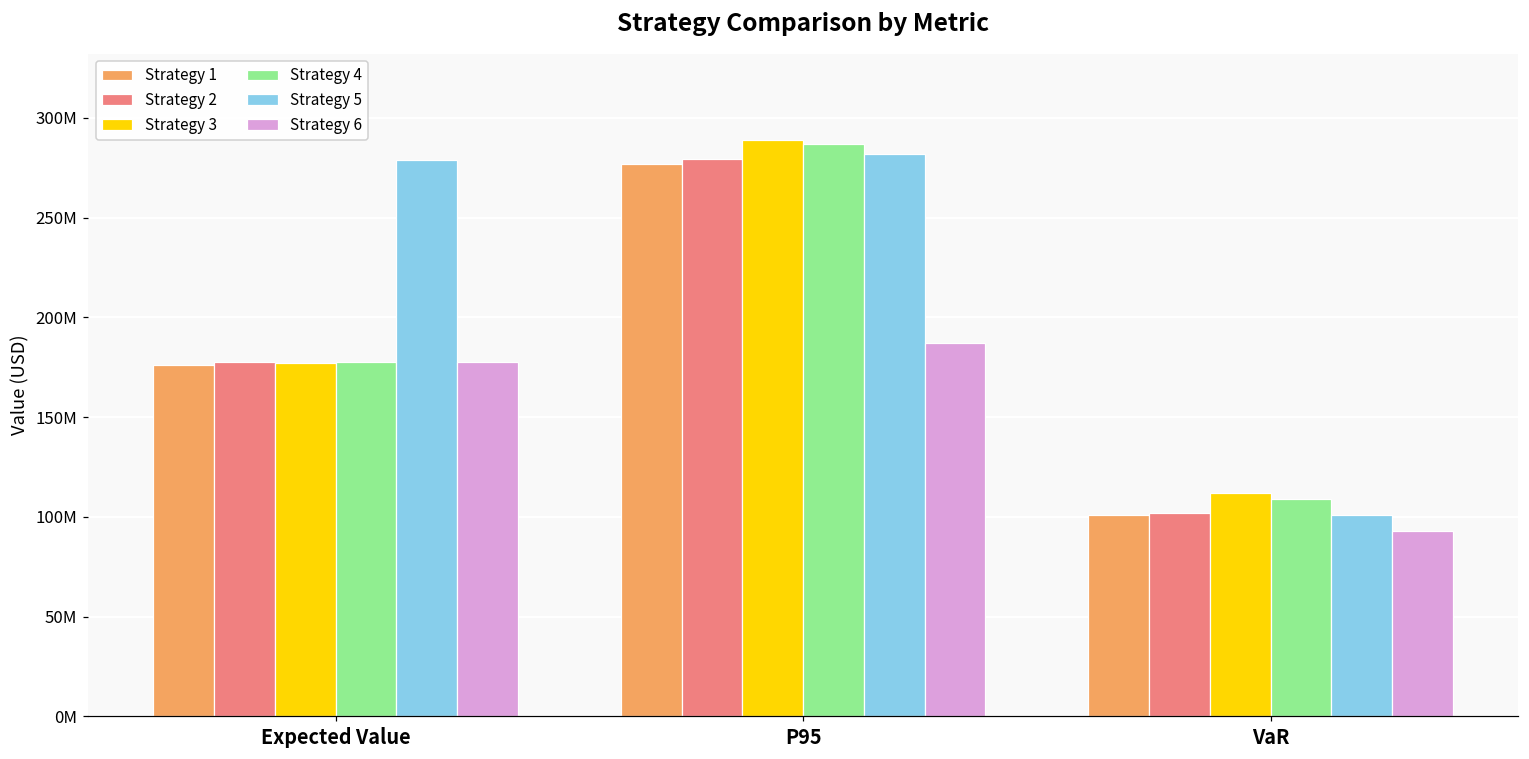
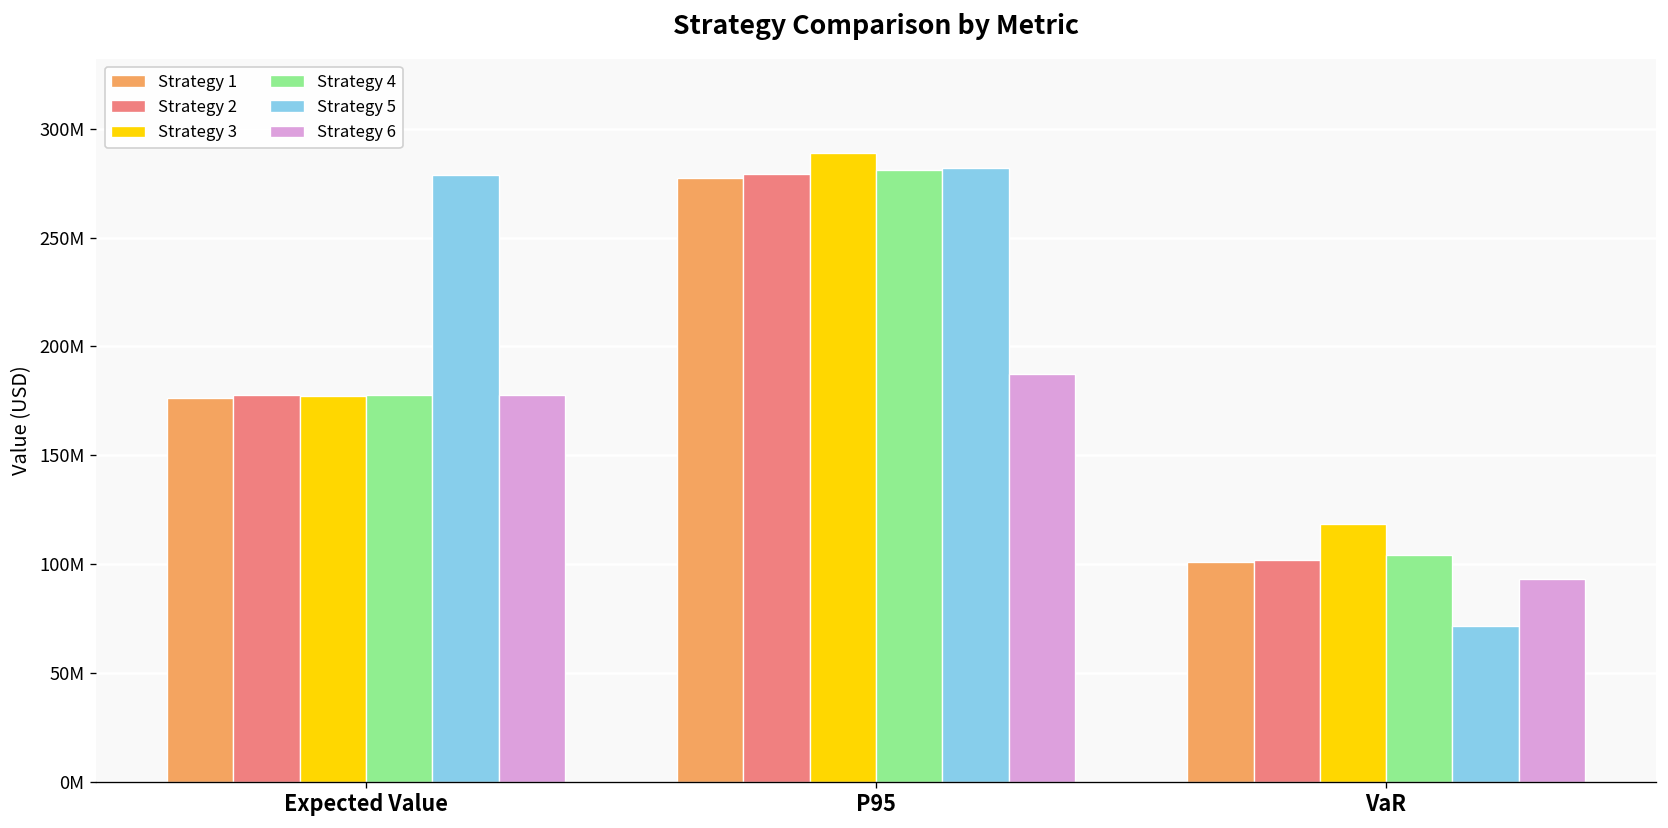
  {
    "Strategy 3": {
      "Expected Value": 177000000,
      "P95": 289000000,
-     "VaR": 112000000
+     "VaR": 118000000
    },
    "Strategy 4": {
      "Expected Value": 178000000,
-     "P95": 287000000,
-     "VaR": 109000000
+     "P95": 281000000,
+     "VaR": 104000000
    },
    "Strategy 5": {
      "Expected Value": 279000000,
      "P95": 282000000,
-     "VaR": 101000000
+     "VaR": 72000000
    },
    "Strategy 6": {
      "Expected Value": 177000000,
      "P95": 187000000,
      "VaR": 93000000
    }
  }
